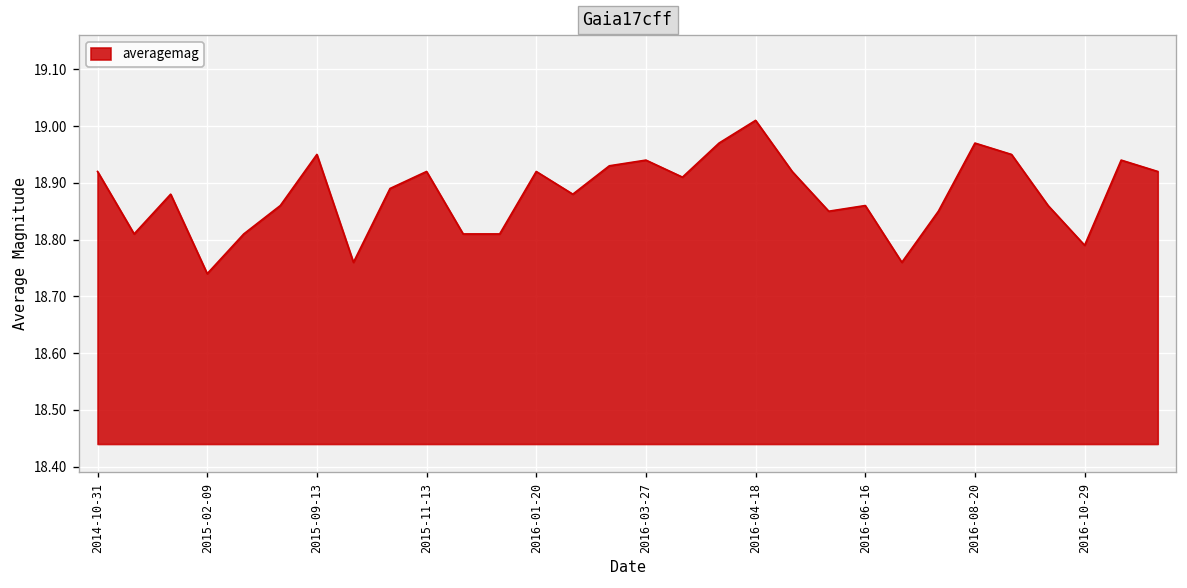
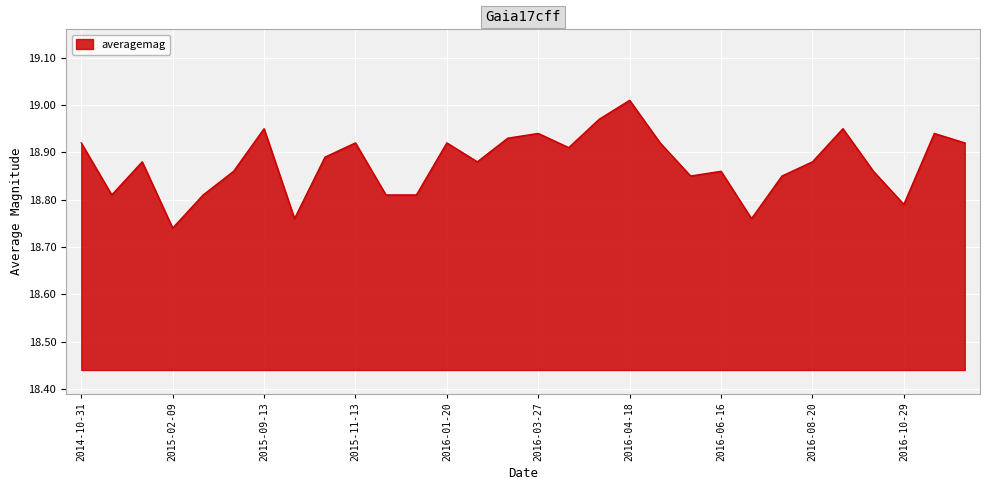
  {
    "2014-10-31": 18.92,
    "2015-02-09": 18.74,
    "2015-09-13": 18.95,
-   "2016-08-20": 18.97
+   "2016-08-20": 18.88
  }
